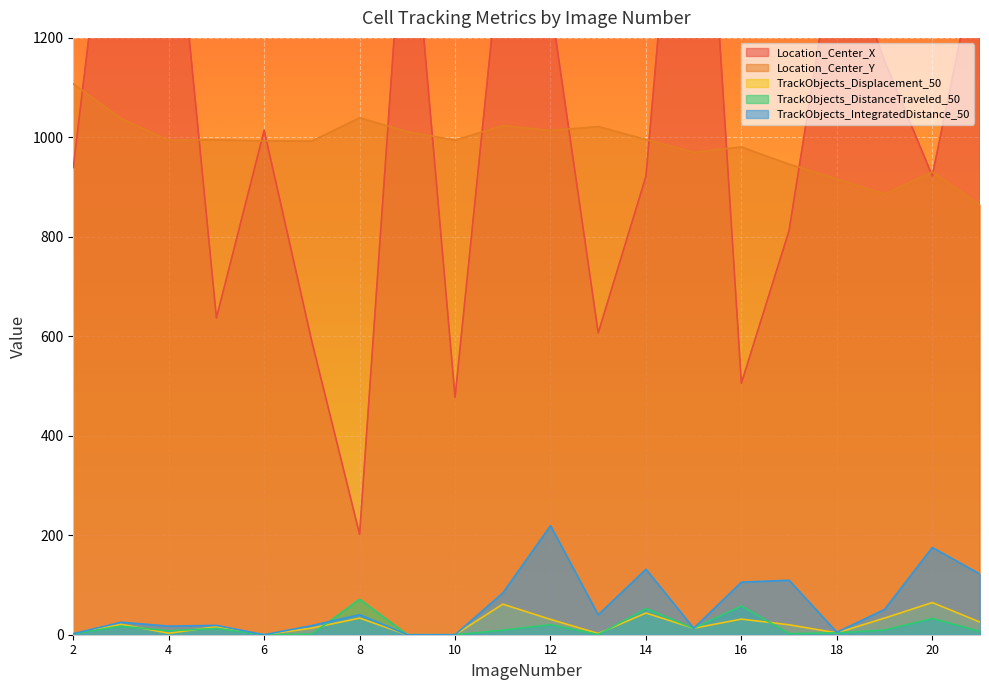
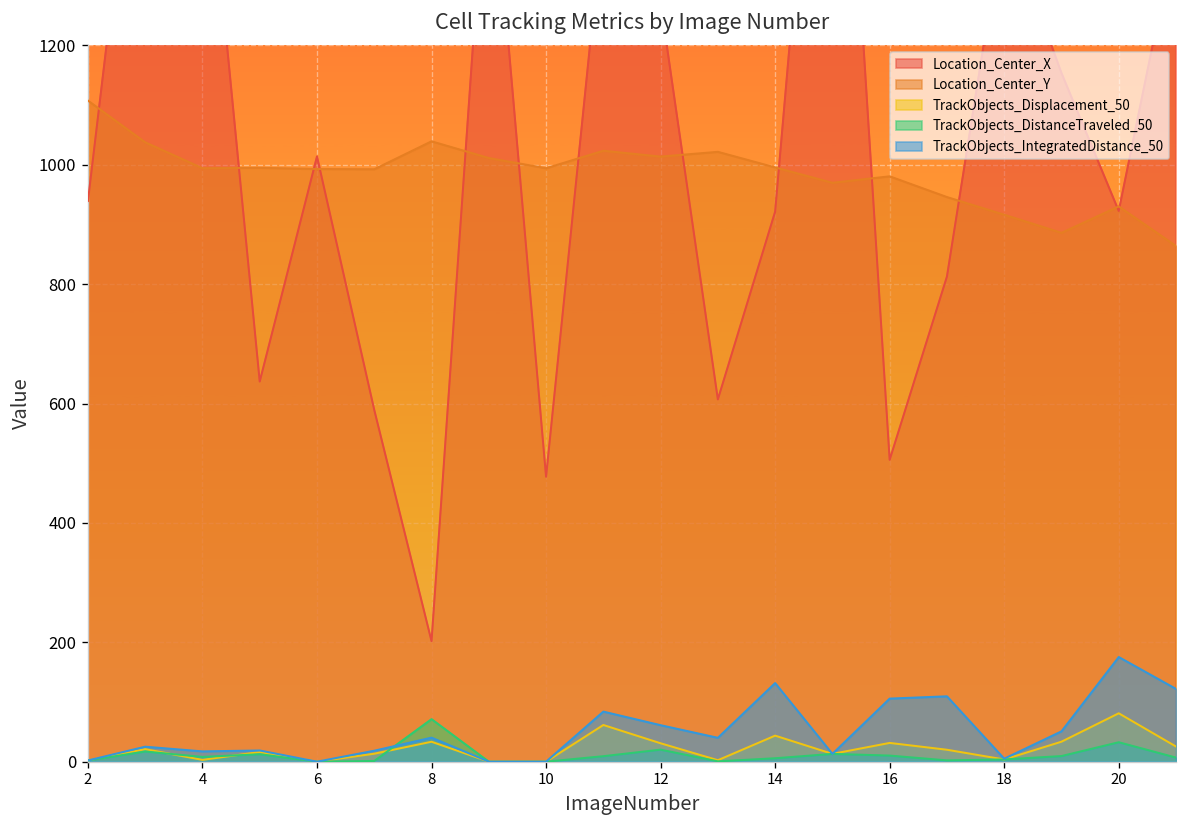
  {
    "TrackObjects_Displacement_50": {
      "8": 30,
      "12": 30,
      "14": 40,
      "16": 30,
-     "20": 60
+     "20": 80
    },
    "TrackObjects_DistanceTraveled_50": {
      "8": 70,
      "12": 20,
-     "14": 50,
-     "16": 60,
+     "14": 10,
+     "16": 10,
      "20": 30
    },
    "TrackObjects_IntegratedDistance_50": {
      "4": 20,
      "8": 40,
-     "12": 220,
+     "12": 60,
      "14": 130,
      "16": 110,
      "20": 180
    }
  }
